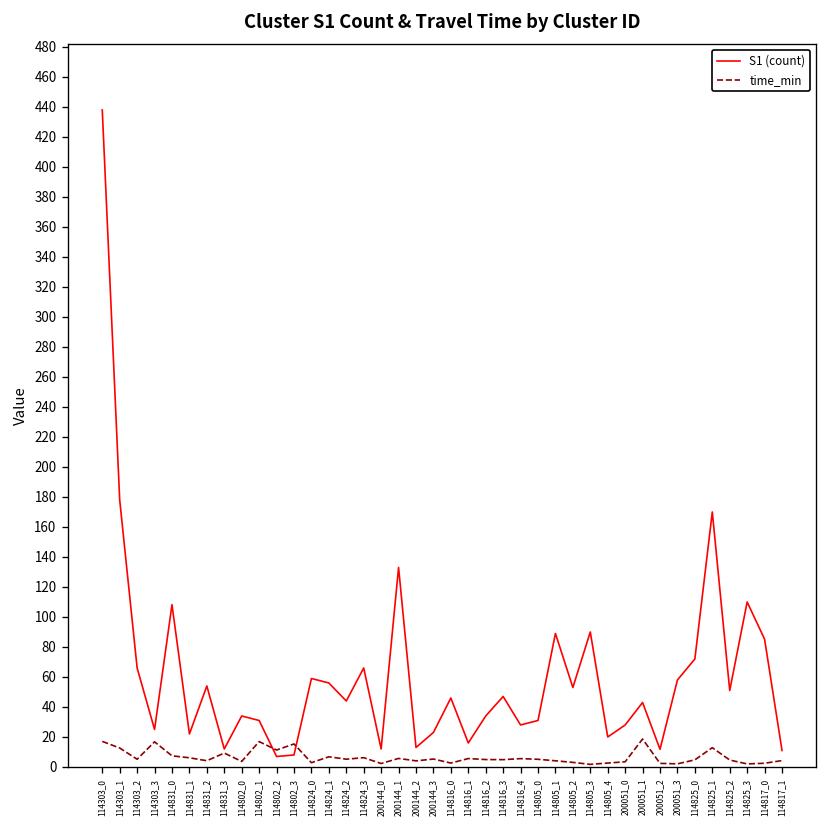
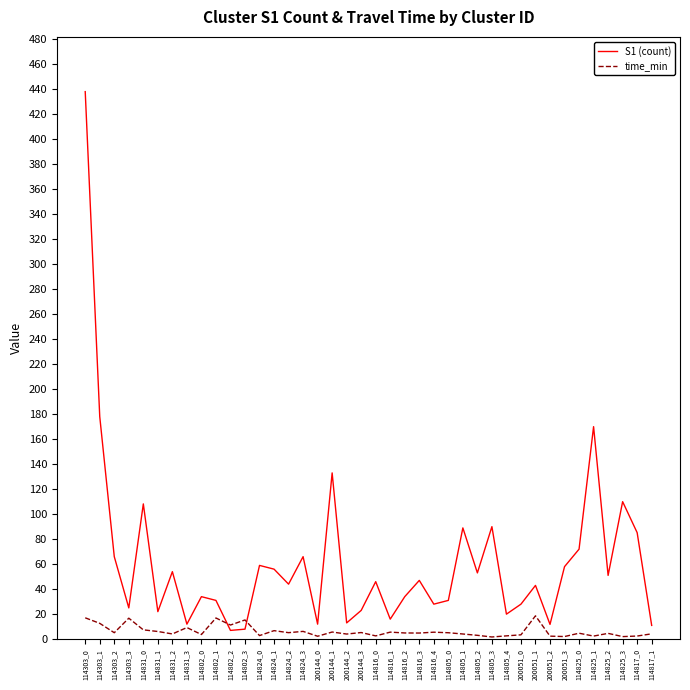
  {
    "S1 (count)": {
      "114303_0": 438,
      "114303_1": 178,
      "114303_2": 66,
      "114303_3": 25,
      "114831_0": 108,
      "114831_1": 22,
      "114831_2": 54,
      "114831_3": 12,
      "114802_0": 34,
      "114802_1": 31,
      "114802_2": 7,
      "114802_3": 8,
      "114824_0": 59,
      "114824_1": 56,
      "114824_2": 44,
      "114824_3": 66,
      "200144_0": 12,
      "200144_1": 133,
      "200144_2": 13,
      "200144_3": 23,
      "114816_0": 46,
      "114816_1": 16,
      "114816_2": 34,
      "114816_3": 47,
      "114816_4": 28,
      "114805_0": 31,
      "114805_1": 89,
      "114805_2": 53,
      "114805_3": 90,
      "114805_4": 20,
      "200051_0": 28,
      "200051_1": 43,
      "200051_2": 12,
      "200051_3": 58,
      "114825_0": 72,
      "114825_1": 170,
      "114825_2": 51,
      "114825_3": 110,
      "114817_0": 85,
      "114817_1": 11
    },
    "time_min": {
      "114303_0": 17,
      "114303_1": 13,
      "114303_2": 5,
      "114303_3": 17,
      "114831_0": 7,
      "114831_1": 6,
      "114831_2": 4,
      "114831_3": 9,
      "114802_0": 4,
      "114802_1": 17,
      "114802_2": 11,
      "114802_3": 15,
      "114824_0": 3,
      "114824_1": 7,
      "114824_2": 5,
      "114824_3": 6,
      "200144_0": 2,
      "200144_1": 6,
      "200144_2": 4,
      "200144_3": 5,
      "114816_0": 3,
      "114816_1": 6,
      "114816_2": 5,
      "114816_3": 5,
      "114816_4": 6,
      "114805_0": 5,
      "114805_1": 4,
      "114805_2": 3,
      "114805_3": 2,
      "114805_4": 3,
      "200051_0": 3,
      "200051_1": 19,
      "200051_2": 2,
      "200051_3": 2,
      "114825_0": 5,
-     "114825_1": 13,
+     "114825_1": 2,
      "114825_2": 5,
      "114825_3": 2,
      "114817_0": 2,
      "114817_1": 4
    }
  }
